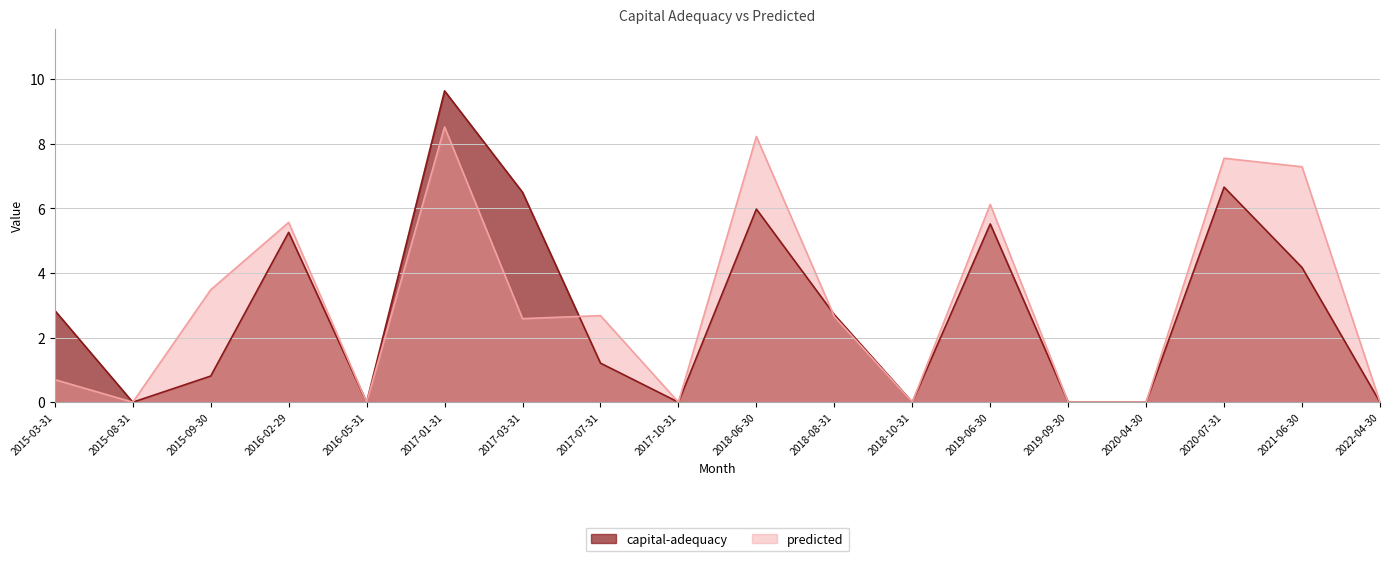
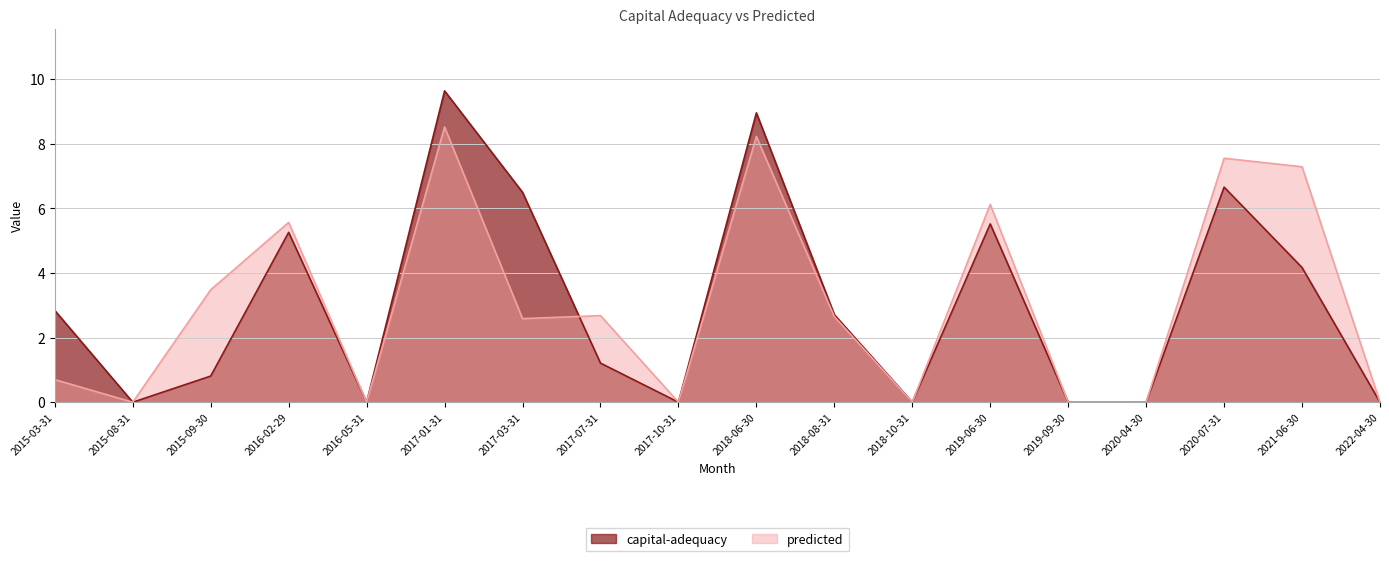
  {
    "capital-adequacy": {
      "2015-03-31": 2.8,
      "2015-09-30": 0.8,
      "2016-02-29": 5.3,
      "2017-01-31": 9.6,
      "2017-03-31": 6.5,
      "2017-07-31": 1.2,
-     "2018-06-30": 6.0,
+     "2018-06-30": 9.0,
      "2019-06-30": 5.5,
      "2020-07-31": 6.7,
      "2021-06-30": 4.2
    },
    "predicted": {
      "2015-03-31": 0.7,
      "2015-09-30": 3.5,
      "2016-02-29": 5.6,
      "2017-01-31": 8.5,
      "2017-03-31": 2.6,
      "2017-07-31": 2.7,
      "2018-06-30": 8.2,
      "2019-06-30": 6.1,
      "2020-07-31": 7.6,
      "2021-06-30": 7.3
    }
  }
